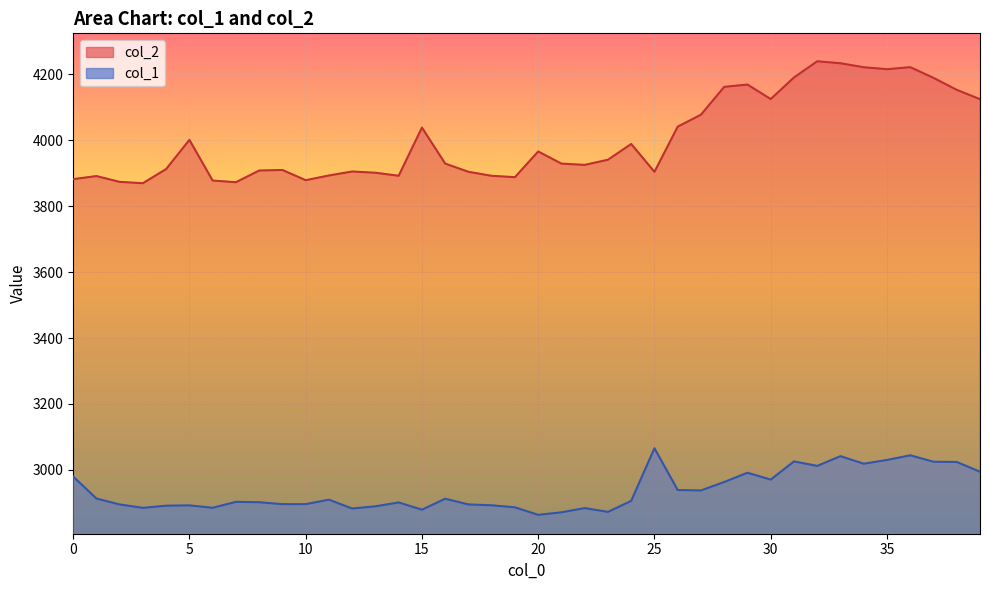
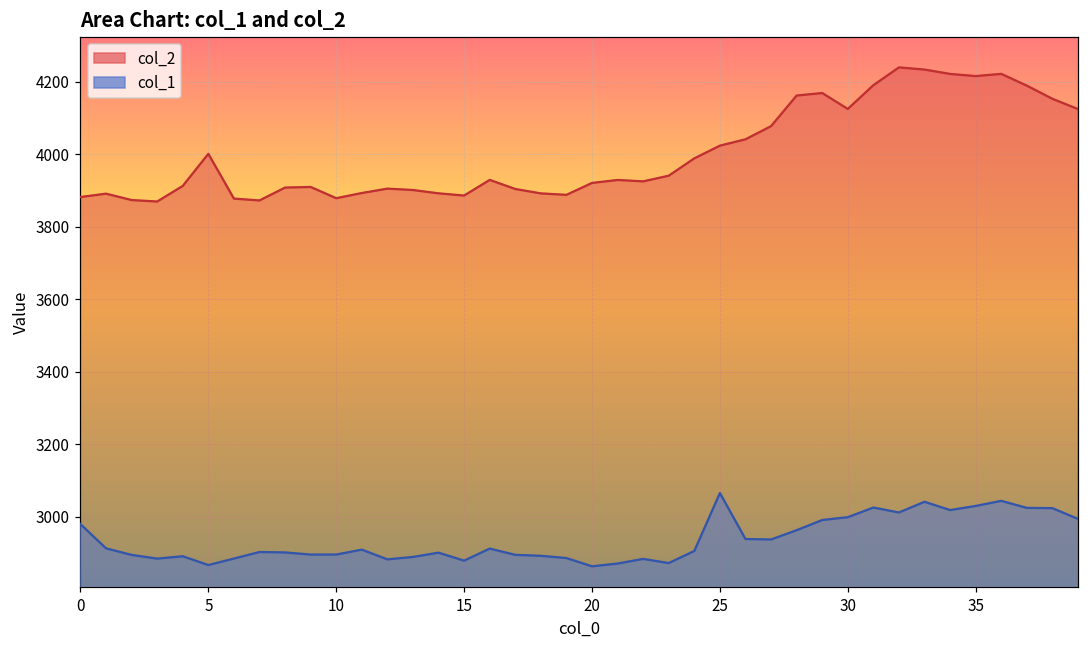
  {
    "col_2": {
      "0": 3880,
      "5": 4000,
      "10": 3880,
-     "15": 4040,
-     "20": 3970,
-     "25": 3900,
+     "15": 3890,
+     "20": 3920,
+     "25": 4020,
      "30": 4130,
      "35": 4220
    },
    "col_1": {
      "0": 2980,
-     "5": 2890,
+     "5": 2870,
      "10": 2900,
      "15": 2880,
      "20": 2860,
      "25": 3070,
-     "30": 2970,
+     "30": 3000,
      "35": 3030
    }
  }
